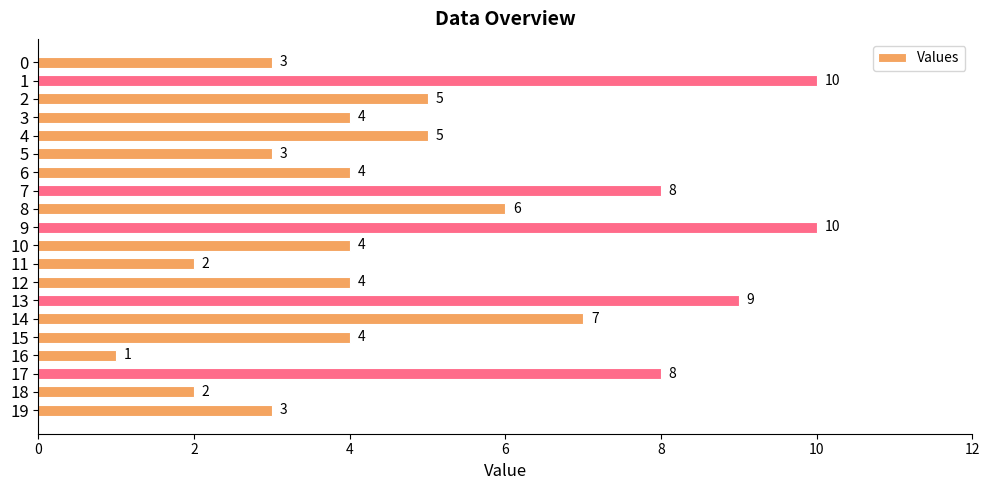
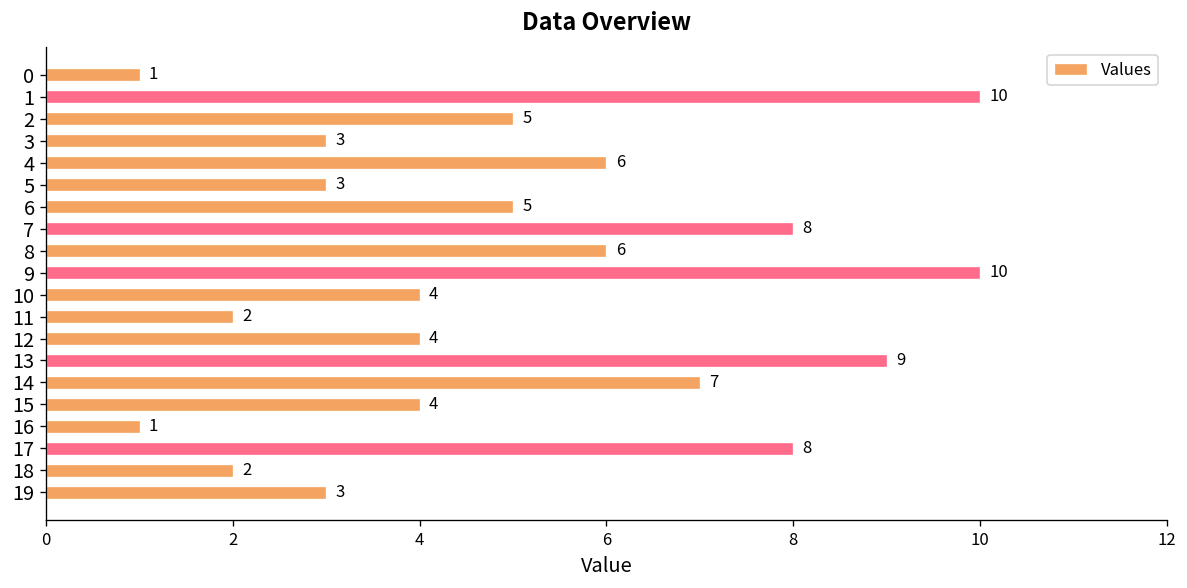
  {
-   "0": 3,
+   "0": 1,
    "1": 10,
    "2": 5,
-   "3": 4,
-   "4": 5,
+   "3": 3,
+   "4": 6,
    "5": 3,
-   "6": 4,
+   "6": 5,
    "7": 8,
    "8": 6,
    "9": 10,
    "10": 4,
    "11": 2,
    "12": 4,
    "13": 9,
    "14": 7,
    "15": 4,
    "16": 1,
    "17": 8,
    "18": 2,
    "19": 3
  }
